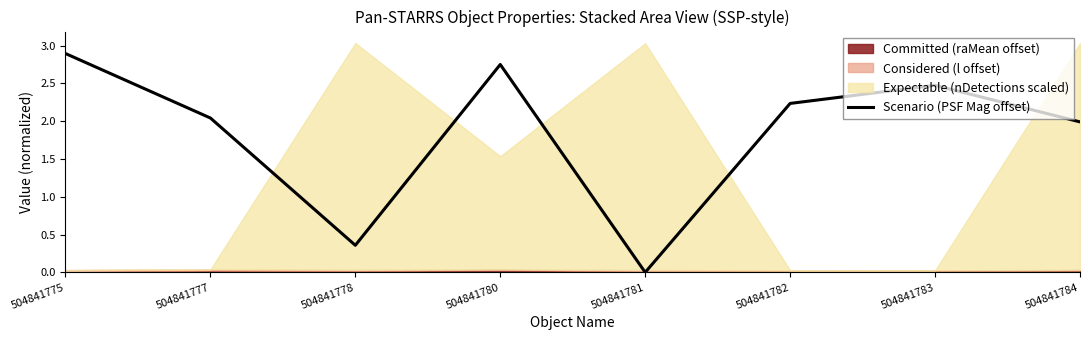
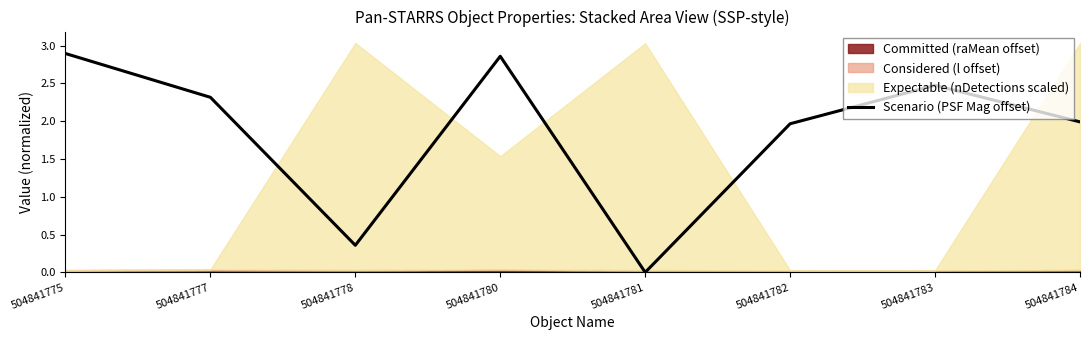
  {
    "Scenario (PSF Mag offset)": {
      "504841775": 2.9,
-     "504841777": 2.0,
+     "504841777": 2.3,
      "504841778": 0.4,
-     "504841780": 2.7,
-     "504841782": 2.2,
+     "504841780": 2.9,
+     "504841782": 2.0,
      "504841784": 2.0
    },
    "Expectable (nDetections scaled)": {
      "504841778": 3.0,
      "504841780": 1.5,
      "504841781": 3.0,
      "504841784": 3.0
    }
  }
